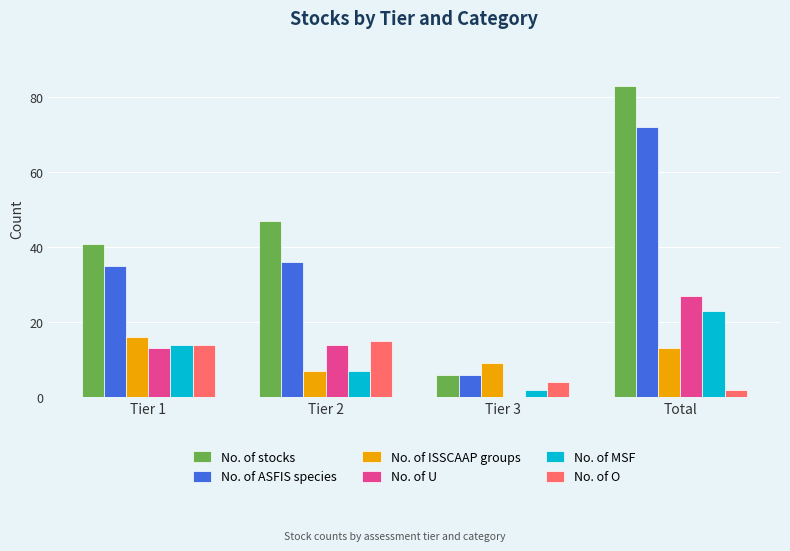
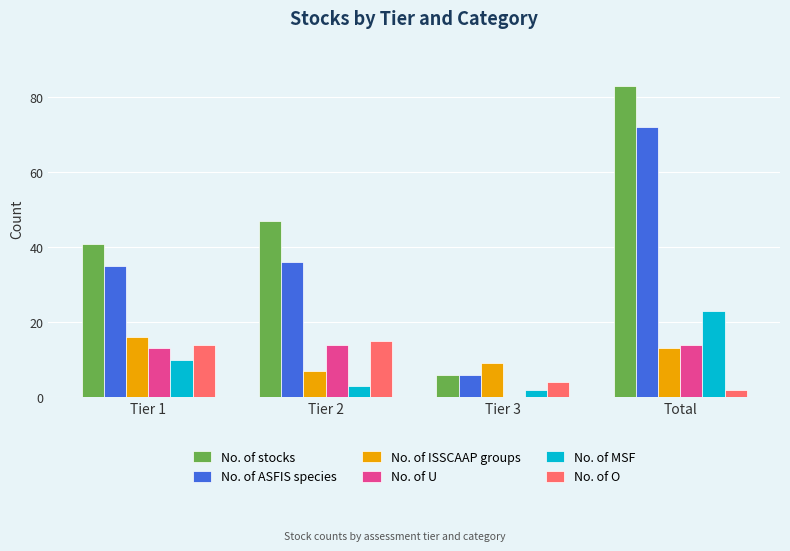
  {
    "No. of stocks": {
      "Tier 1": 41,
      "Tier 2": 47,
      "Tier 3": 6,
      "Total": 83
    },
    "No. of ASFIS species": {
      "Tier 1": 35,
      "Tier 2": 36,
      "Tier 3": 6,
      "Total": 72
    },
    "No. of ISSCAAP groups": {
      "Tier 1": 16,
      "Tier 2": 7,
      "Tier 3": 9,
      "Total": 13
    },
    "No. of U": {
      "Tier 1": 13,
      "Tier 2": 14,
      "Tier 3": 0,
-     "Total": 27
+     "Total": 14
    },
    "No. of MSF": {
-     "Tier 1": 14,
-     "Tier 2": 7,
+     "Tier 1": 10,
+     "Tier 2": 3,
      "Tier 3": 2,
      "Total": 23
    },
    "No. of O": {
      "Tier 1": 14,
      "Tier 2": 15,
      "Tier 3": 4,
      "Total": 2
    }
  }
